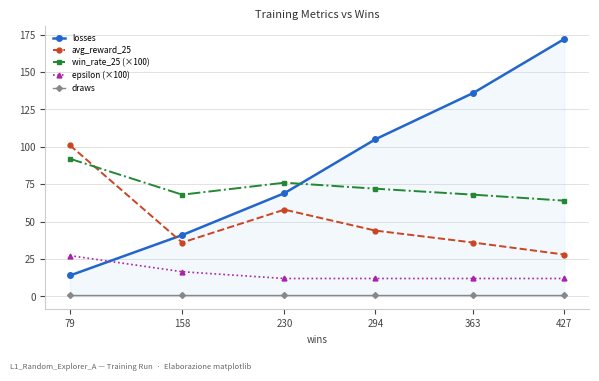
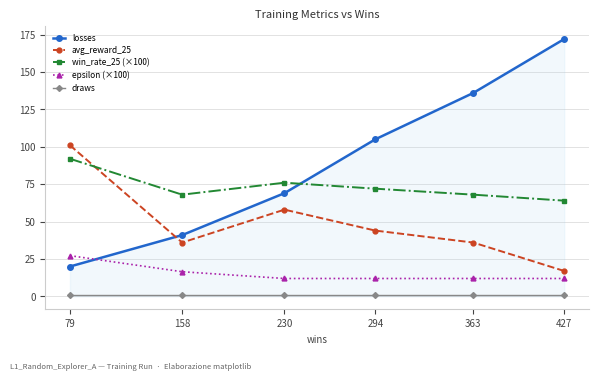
  {
    "losses": {
-     "79": 14,
+     "79": 20,
      "158": 41,
      "230": 69,
      "294": 105,
      "363": 136,
      "427": 172
    },
    "avg_reward_25": {
      "79": 101,
      "158": 36,
      "230": 58,
      "294": 44,
      "363": 36,
-     "427": 28
+     "427": 17
    },
    "win_rate_25 (×100)": {
      "79": 92,
      "158": 68,
      "230": 76,
      "294": 72,
      "363": 68,
      "427": 64
    },
    "epsilon (×100)": {
      "79": 27,
      "158": 17,
      "230": 12,
      "294": 12,
      "363": 12,
      "427": 12
    },
    "draws": {
      "79": 1,
      "158": 1,
      "230": 1,
      "294": 1,
      "363": 1,
      "427": 1
    }
  }
